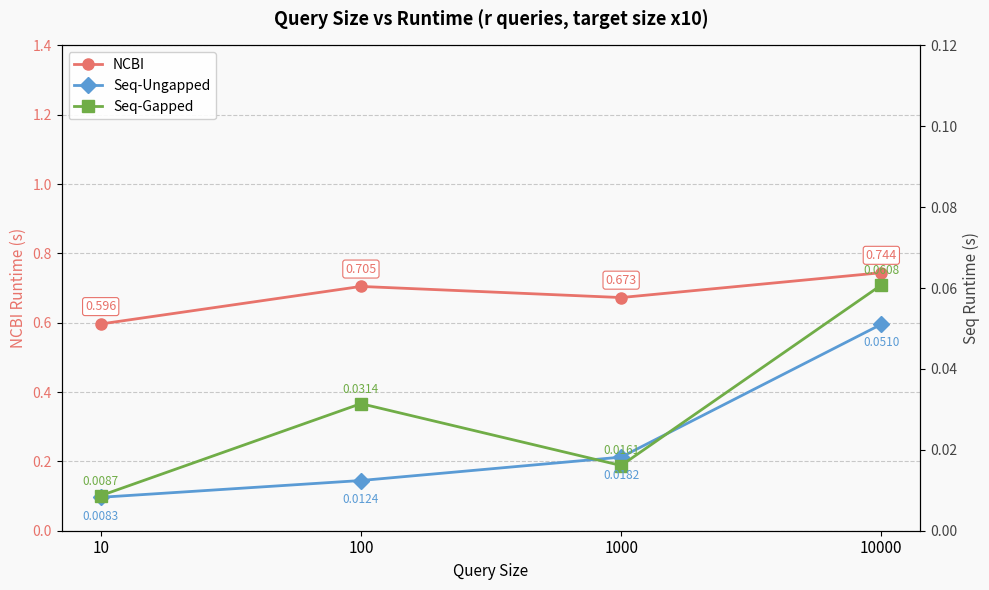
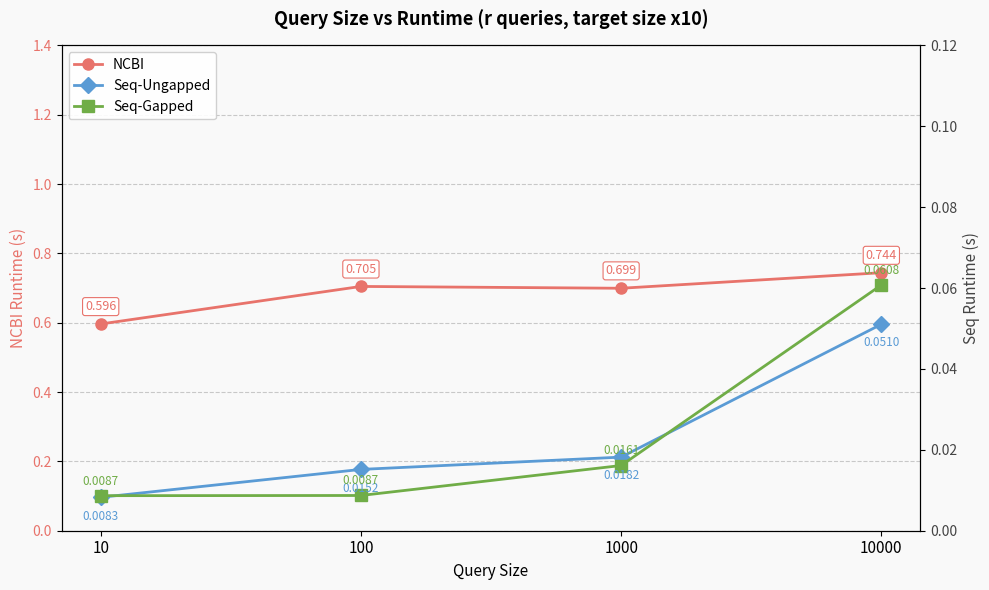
  {
    "NCBI": {
-     "1000": 0.673
+     "1000": 0.699
    },
    "Seq-Ungapped": {
-     "100": 0.0124,
+     "100": 0.0152,
      "1000": 0.0182,
      "10000": 0.0510
    },
    "Seq-Gapped": {
-     "100": 0.0314
+     "100": 0.0087
    }
  }
